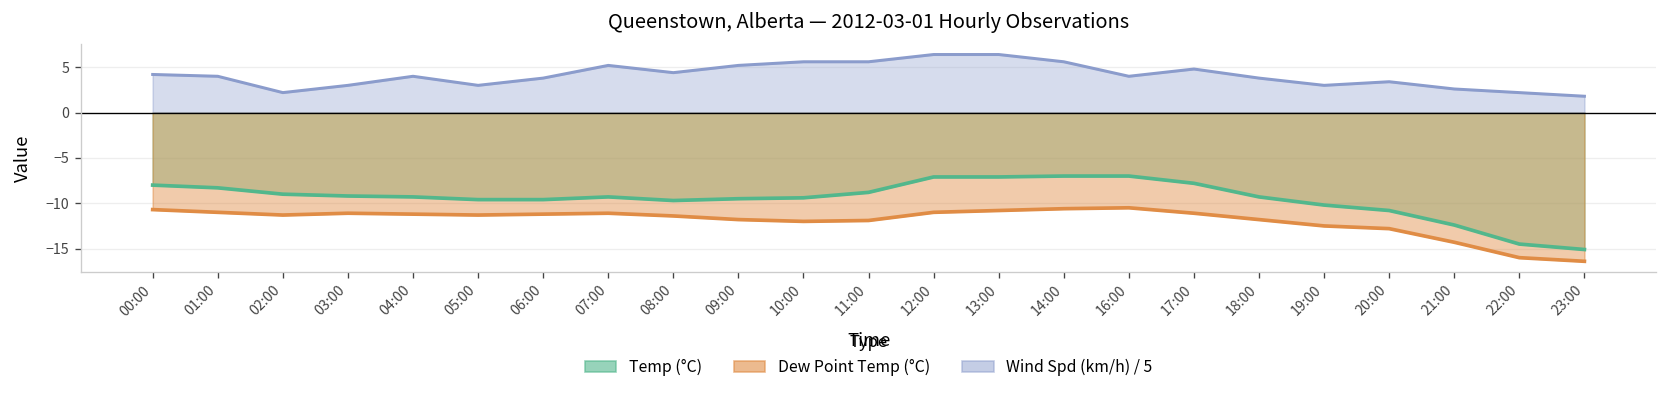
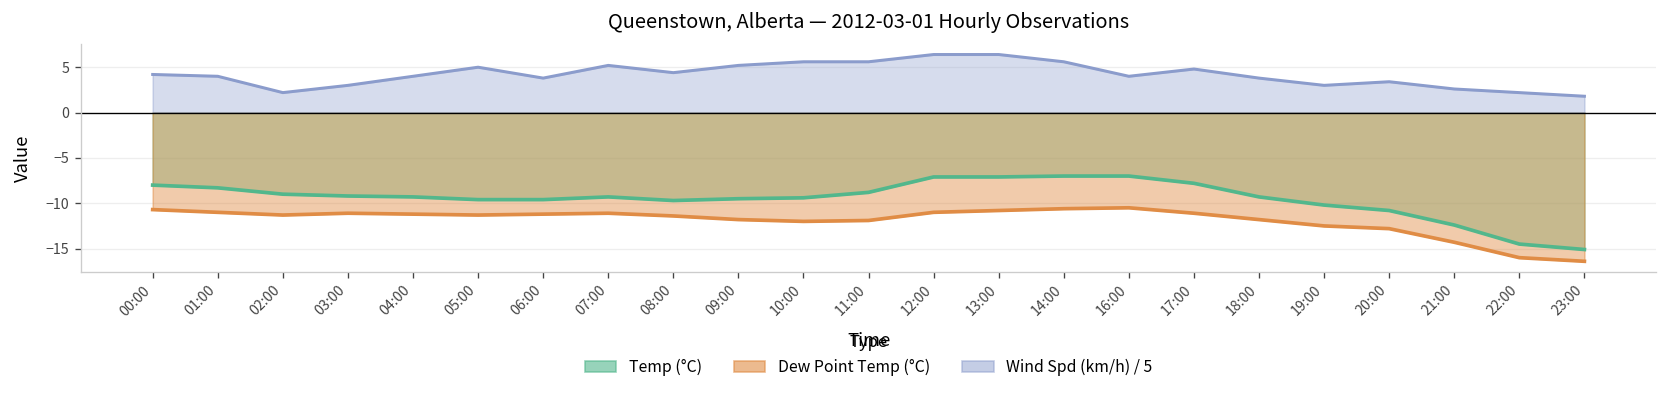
  {
    "Wind Spd (km/h) / 5": {
      "00:00": 4,
      "01:00": 4,
      "02:00": 2,
      "03:00": 3,
      "04:00": 4,
-     "05:00": 3,
+     "05:00": 5,
      "06:00": 4,
      "07:00": 5,
      "08:00": 4,
      "09:00": 5,
      "10:00": 6,
      "11:00": 6,
      "12:00": 6,
      "13:00": 6,
      "14:00": 6,
      "16:00": 4,
      "17:00": 5,
      "18:00": 4,
      "19:00": 3,
      "20:00": 3,
      "21:00": 3,
      "22:00": 2,
      "23:00": 2
    }
  }
